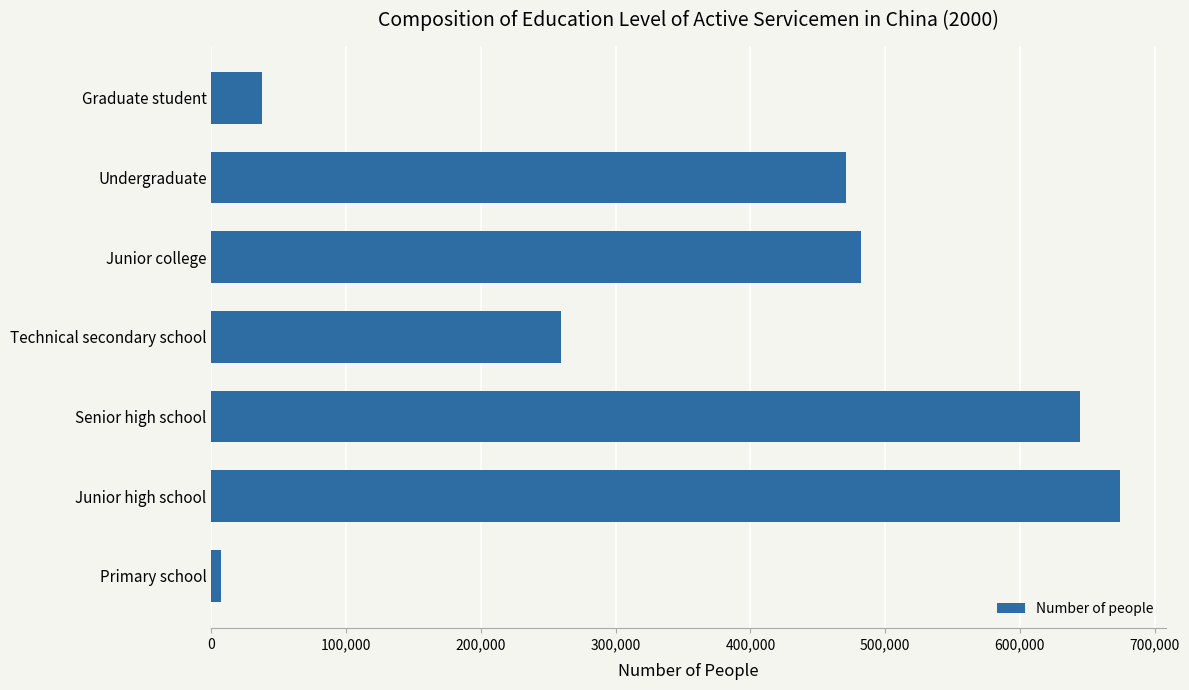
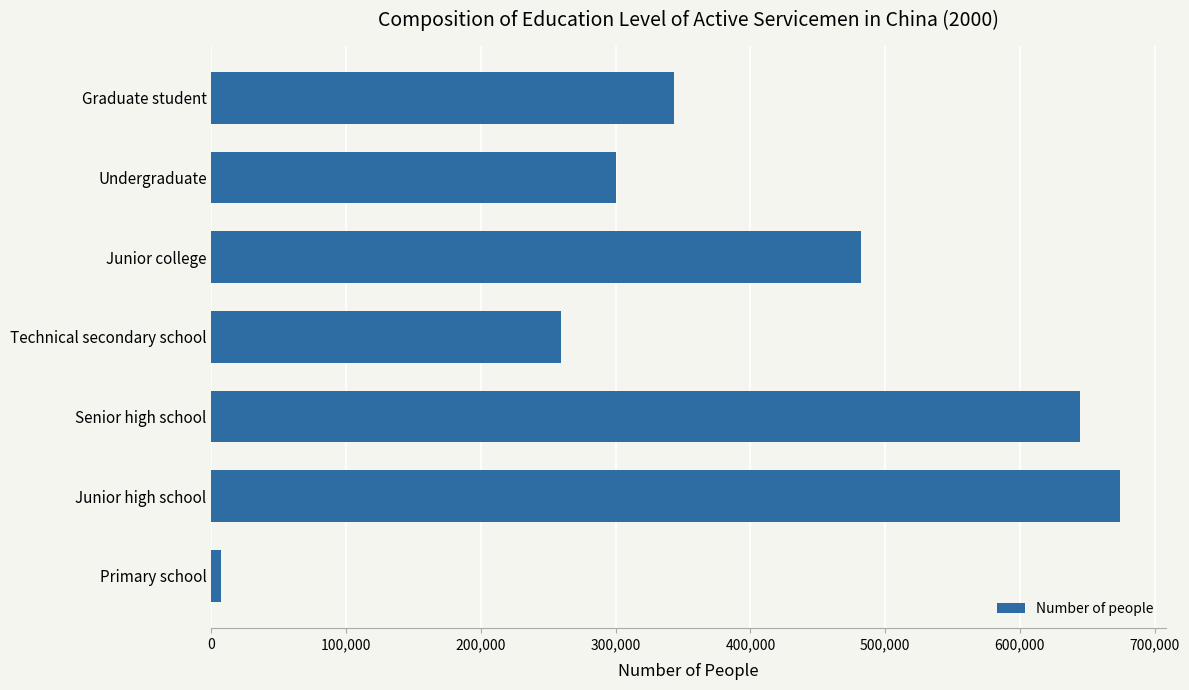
  {
-   "Graduate student": "38,000",
-   "Undergraduate": "471,000",
+   "Graduate student": "343,000",
+   "Undergraduate": "300,000",
    "Junior college": "482,000",
    "Technical secondary school": "260,000",
    "Senior high school": "644,000",
    "Junior high school": "675,000",
    "Primary school": "7,000"
  }
